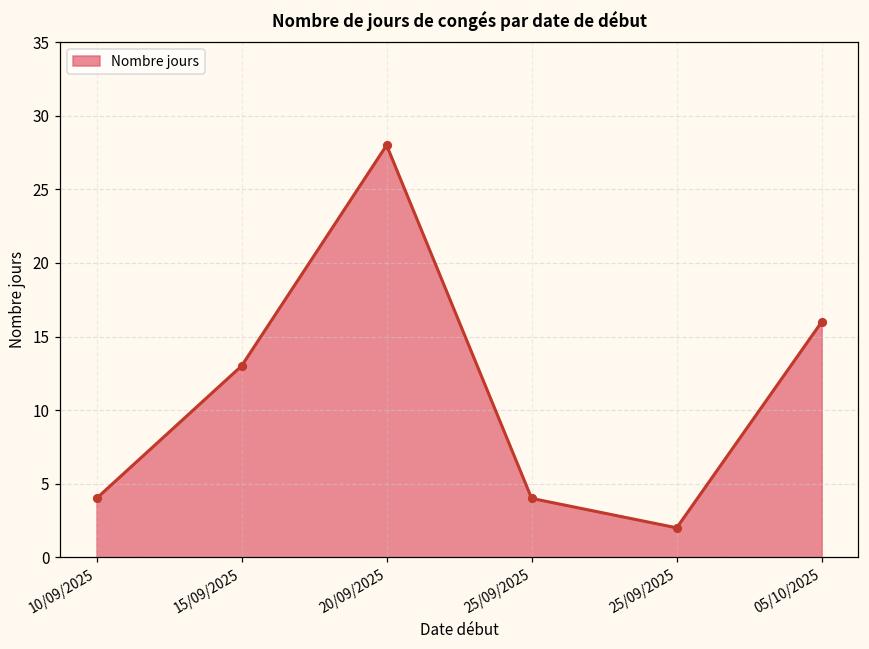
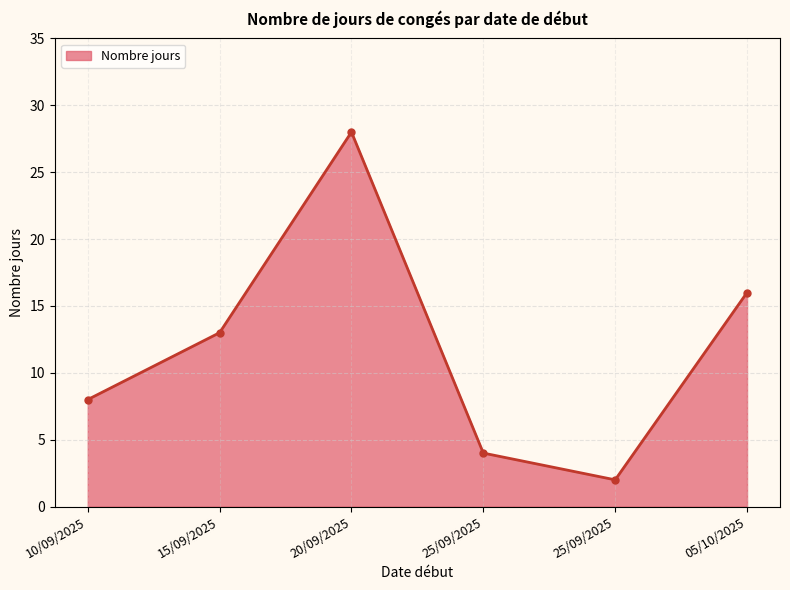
  {
-   "10/09/2025": 4,
+   "10/09/2025": 8,
    "15/09/2025": 13,
    "20/09/2025": 28,
    "05/10/2025": 16
  }
